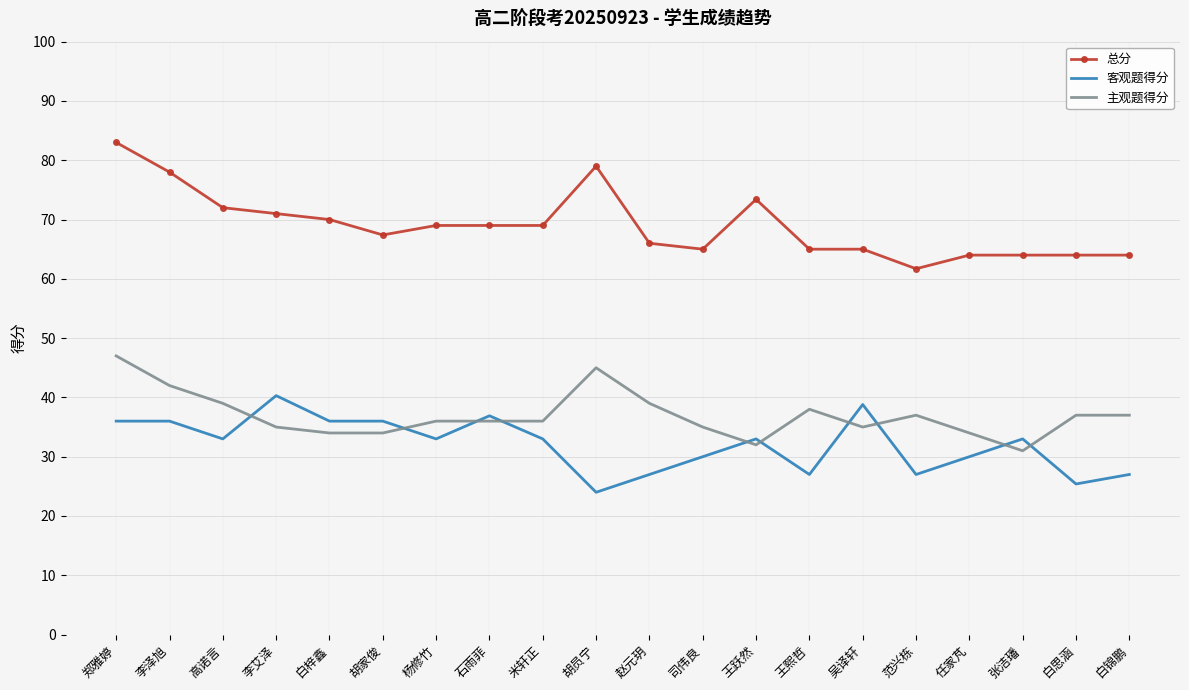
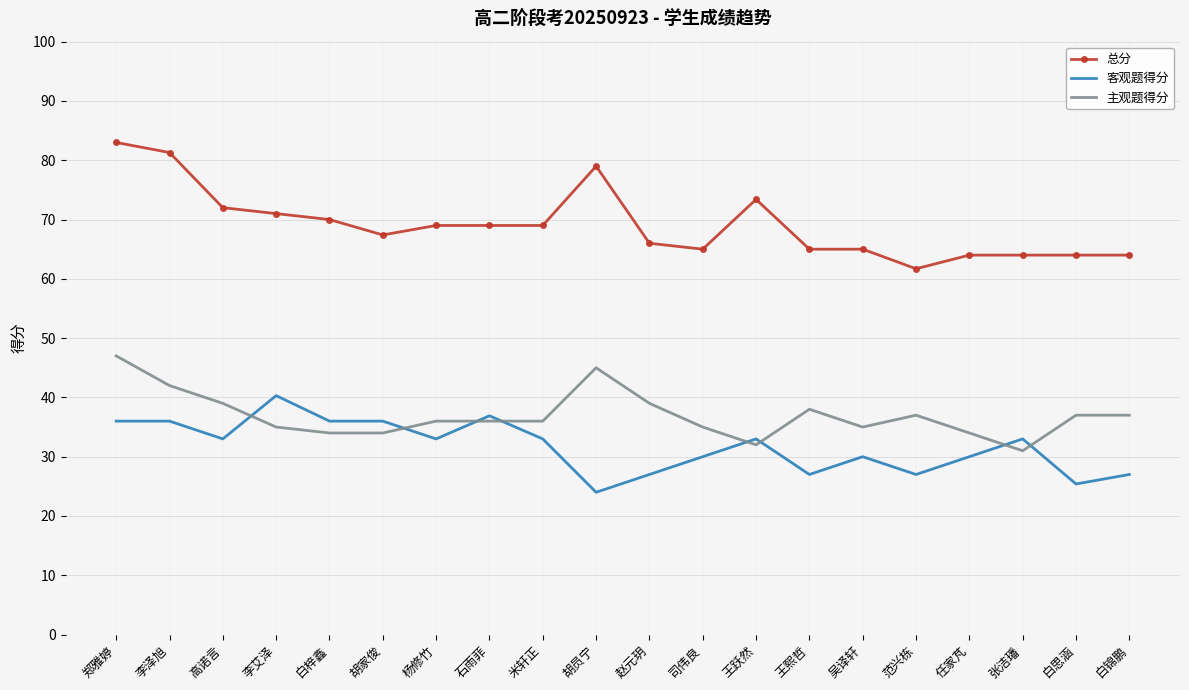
  {
    "总分": {
      "郑雅婷": 83,
-     "李泽旭": 78,
+     "李泽旭": 81,
      "高诺言": 72,
      "李艾泽": 71,
      "白梓鑫": 70,
      "胡家俊": 67,
      "杨修竹": 69,
      "石雨菲": 69,
      "米轩正": 69,
      "胡员宁": 79,
      "赵元玥": 66,
      "司伟良": 65,
      "王跃然": 73,
      "王熙哲": 65,
      "吴译轩": 65,
      "范兴栋": 62,
      "任家芃": 64,
      "张洁璠": 64,
      "白思涵": 64,
      "白锦鹏": 64
    },
    "客观题得分": {
      "郑雅婷": 36,
      "李泽旭": 36,
      "高诺言": 33,
      "李艾泽": 40,
      "白梓鑫": 36,
      "胡家俊": 36,
      "杨修竹": 33,
      "石雨菲": 37,
      "米轩正": 33,
      "胡员宁": 24,
      "赵元玥": 27,
      "司伟良": 30,
      "王跃然": 33,
      "王熙哲": 27,
-     "吴译轩": 39,
+     "吴译轩": 30,
      "范兴栋": 27,
      "任家芃": 30,
      "张洁璠": 33,
      "白思涵": 25,
      "白锦鹏": 27
    },
    "主观题得分": {
      "郑雅婷": 47,
      "李泽旭": 42,
      "高诺言": 39,
      "李艾泽": 35,
      "白梓鑫": 34,
      "胡家俊": 34,
      "杨修竹": 36,
      "石雨菲": 36,
      "米轩正": 36,
      "胡员宁": 45,
      "赵元玥": 39,
      "司伟良": 35,
      "王跃然": 32,
      "王熙哲": 38,
      "吴译轩": 35,
      "范兴栋": 37,
      "任家芃": 34,
      "张洁璠": 31,
      "白思涵": 37,
      "白锦鹏": 37
    }
  }
